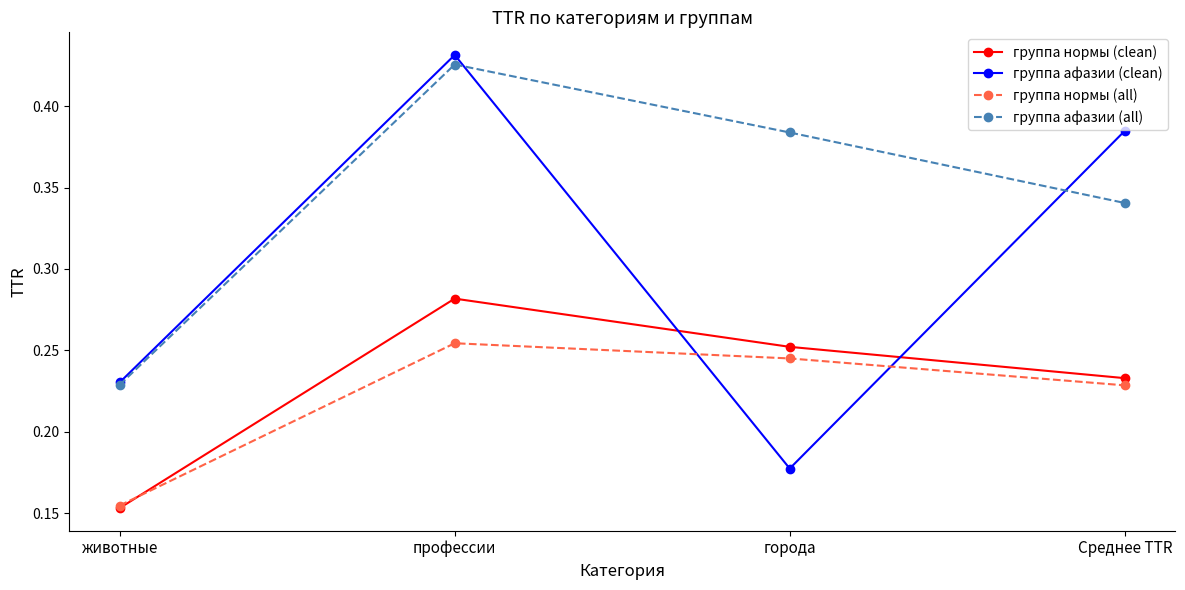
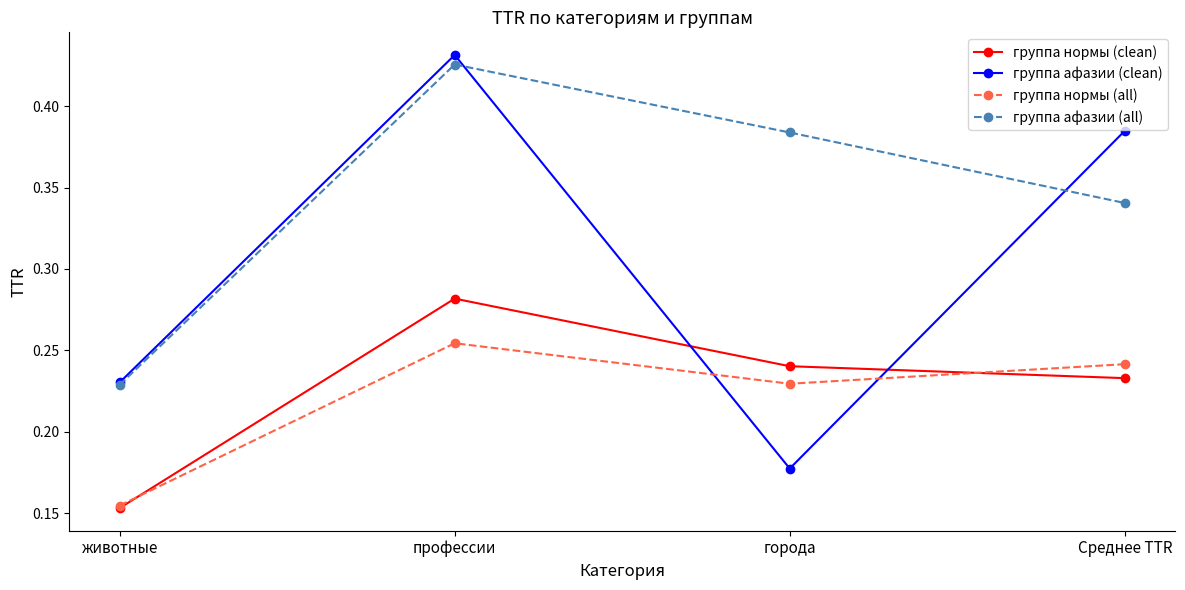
  {
    "группа нормы (clean)": {
      "животные": 0.153,
      "профессии": 0.282,
-     "города": 0.252,
+     "города": 0.240,
      "Среднее TTR": 0.233
    },
    "группа афазии (clean)": {
      "профессии": 0.431,
      "города": 0.177,
      "Среднее TTR": 0.385
    },
    "группа нормы (all)": {
      "животные": 0.155,
      "профессии": 0.254,
-     "города": 0.245,
-     "Среднее TTR": 0.229
+     "города": 0.230,
+     "Среднее TTR": 0.242
    },
    "группа афазии (all)": {
      "профессии": 0.425,
      "города": 0.384,
      "Среднее TTR": 0.341
    }
  }
